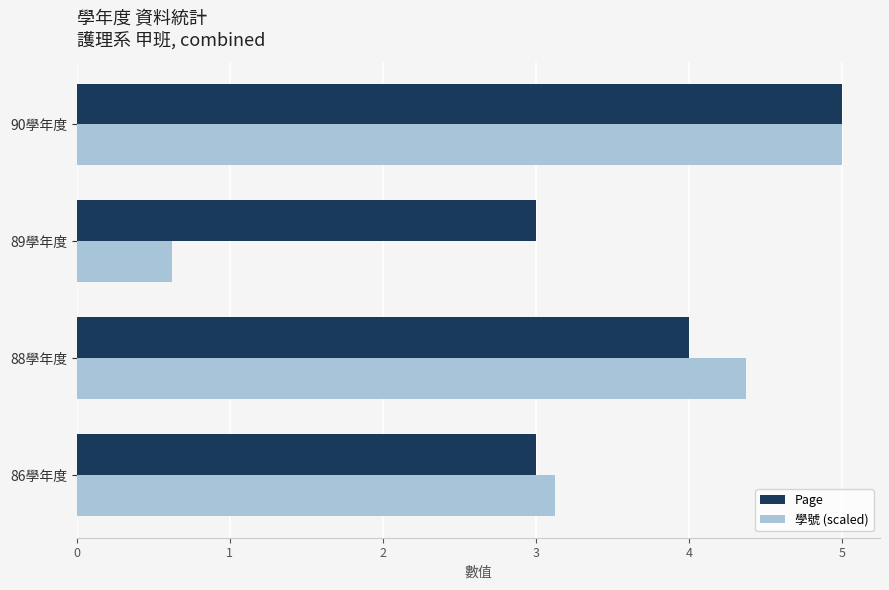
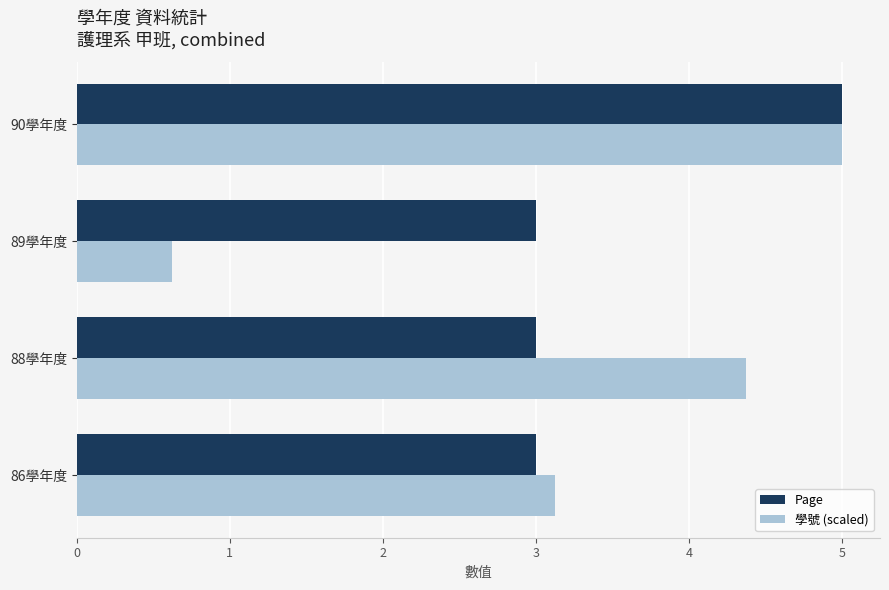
  {
    "Page": {
      "90學年度": 5,
      "89學年度": 3,
-     "88學年度": 4,
+     "88學年度": 3,
      "86學年度": 3
    },
    "學號 (scaled)": {
      "90學年度": 5,
      "89學年度": 0.63,
      "88學年度": 4.38,
      "86學年度": 3.13
    }
  }
